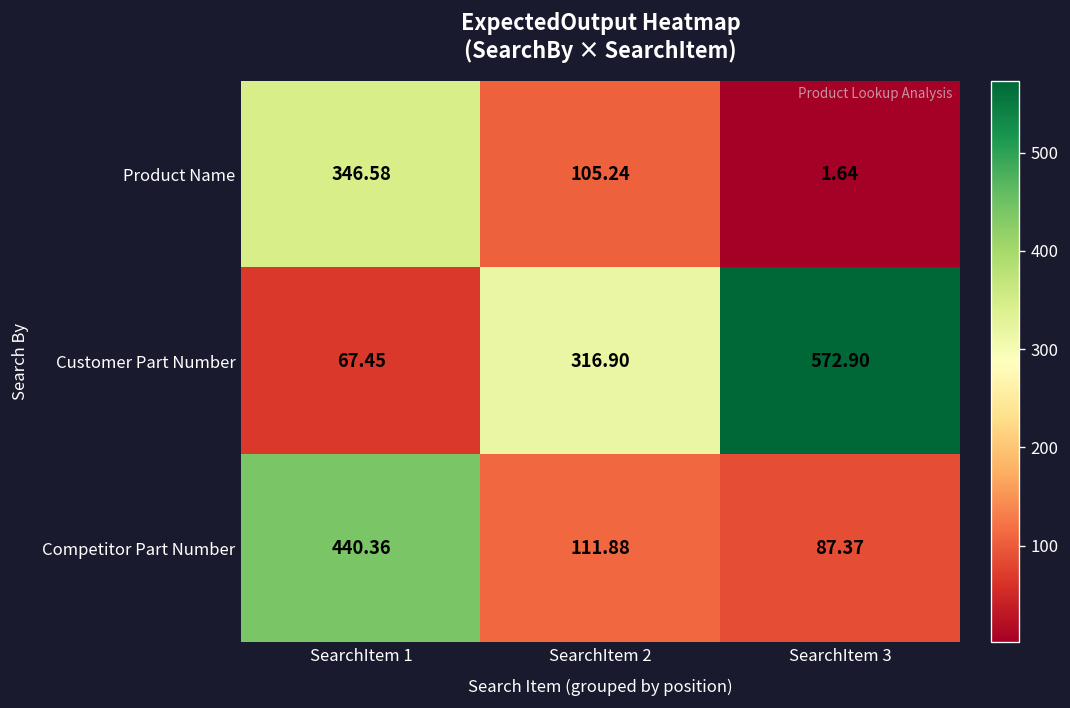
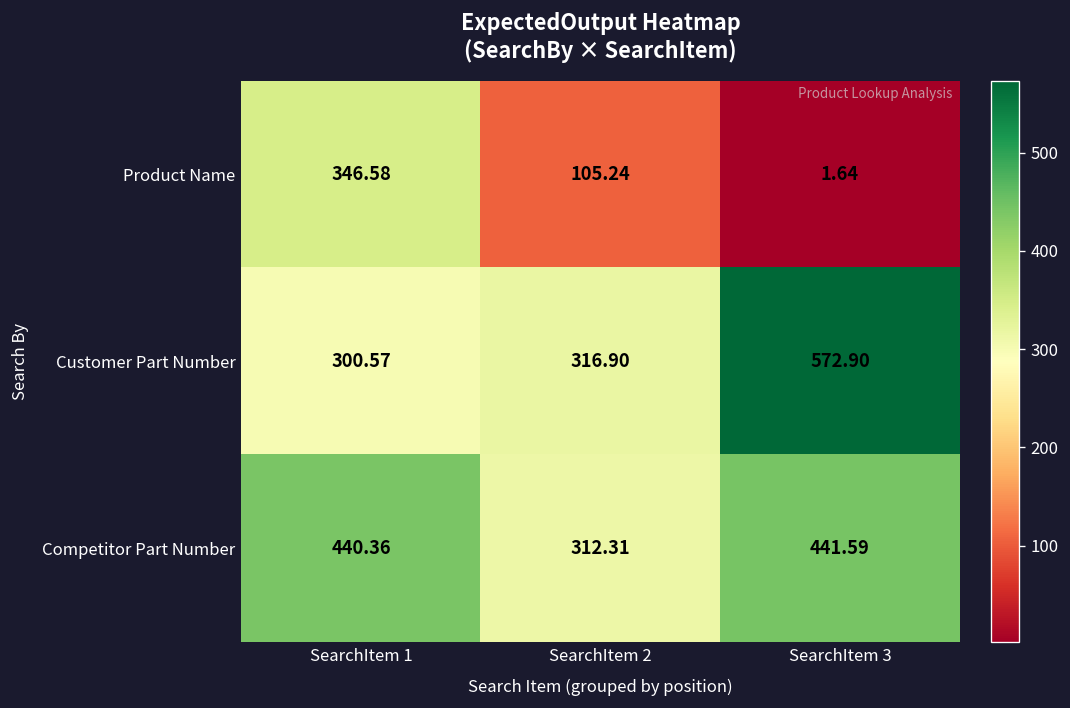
  {
    "Product Name": {
      "SearchItem 1": 346.58,
      "SearchItem 2": 105.24
    },
    "Customer Part Number": {
-     "SearchItem 1": 67.45,
+     "SearchItem 1": 300.57,
      "SearchItem 2": 316.90,
      "SearchItem 3": 572.90
    },
    "Competitor Part Number": {
      "SearchItem 1": 440.36,
-     "SearchItem 2": 111.88,
-     "SearchItem 3": 87.37
+     "SearchItem 2": 312.31,
+     "SearchItem 3": 441.59
    }
  }
